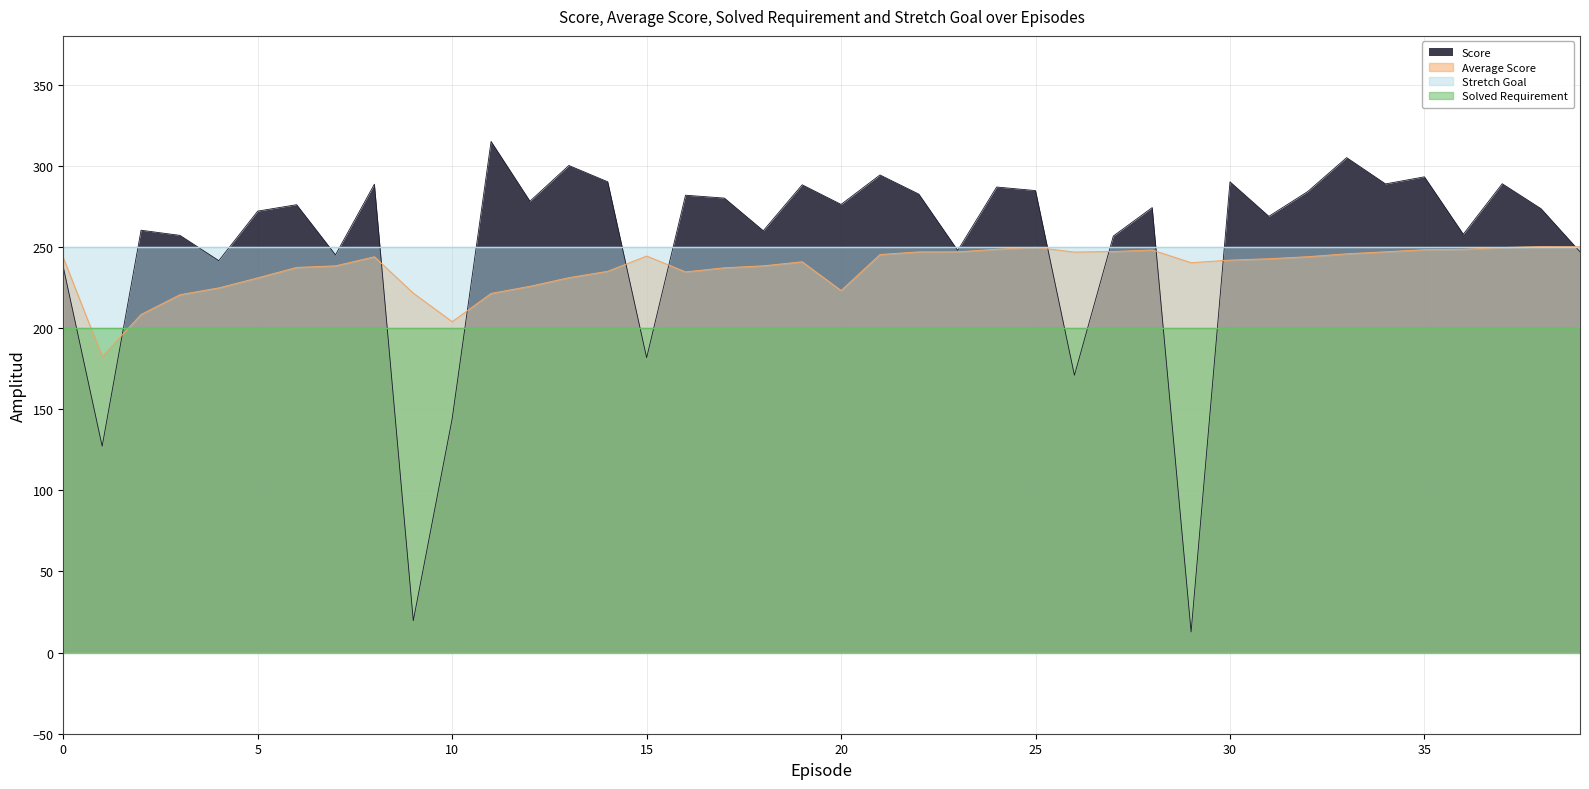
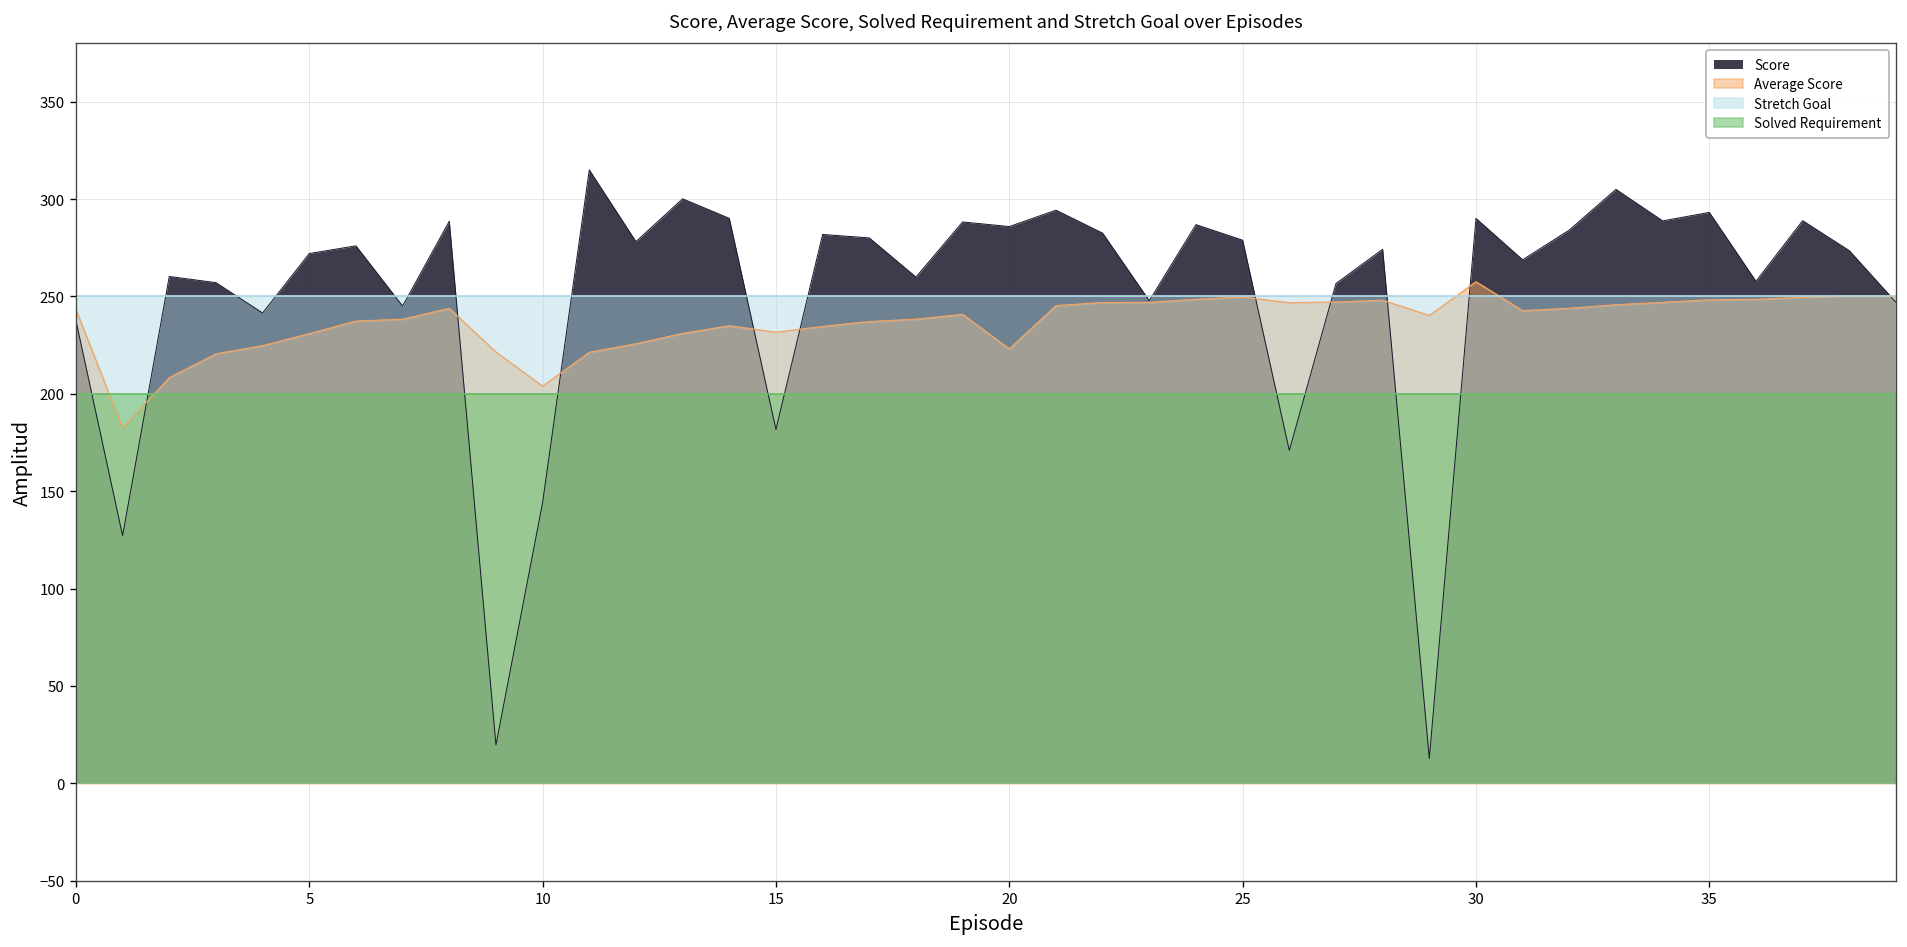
  {
    "Score": {
      "0": 238,
      "5": 272,
      "10": 144,
      "15": 182,
-     "20": 276,
-     "25": 285,
+     "20": 286,
+     "25": 279,
      "30": 290,
      "35": 293
    },
    "Average Score": {
      "0": 243,
      "5": 231,
      "10": 204,
-     "15": 244,
+     "15": 232,
      "20": 223,
-     "30": 242,
+     "30": 258,
      "35": 248
    },
    "Stretch Goal": {
      "0": 250,
      "5": 250,
      "10": 250,
      "15": 250,
      "20": 250,
      "30": 250,
      "35": 250
    },
    "Solved Requirement": {
      "0": 200,
      "5": 200,
      "10": 200,
      "15": 200,
      "20": 200,
      "25": 200,
      "30": 200,
      "35": 200
    }
  }
